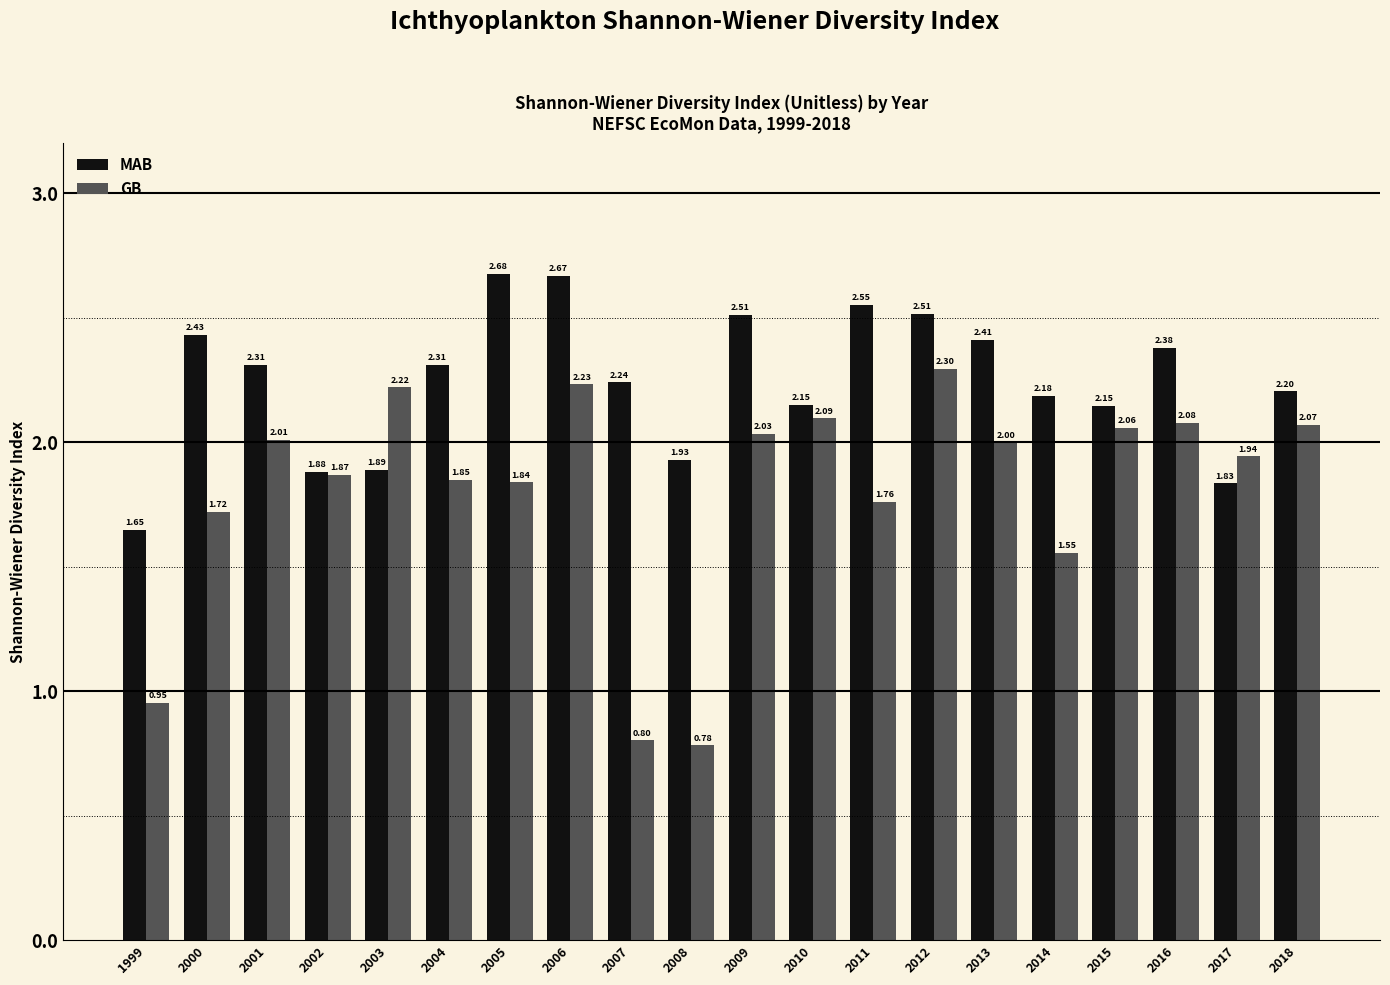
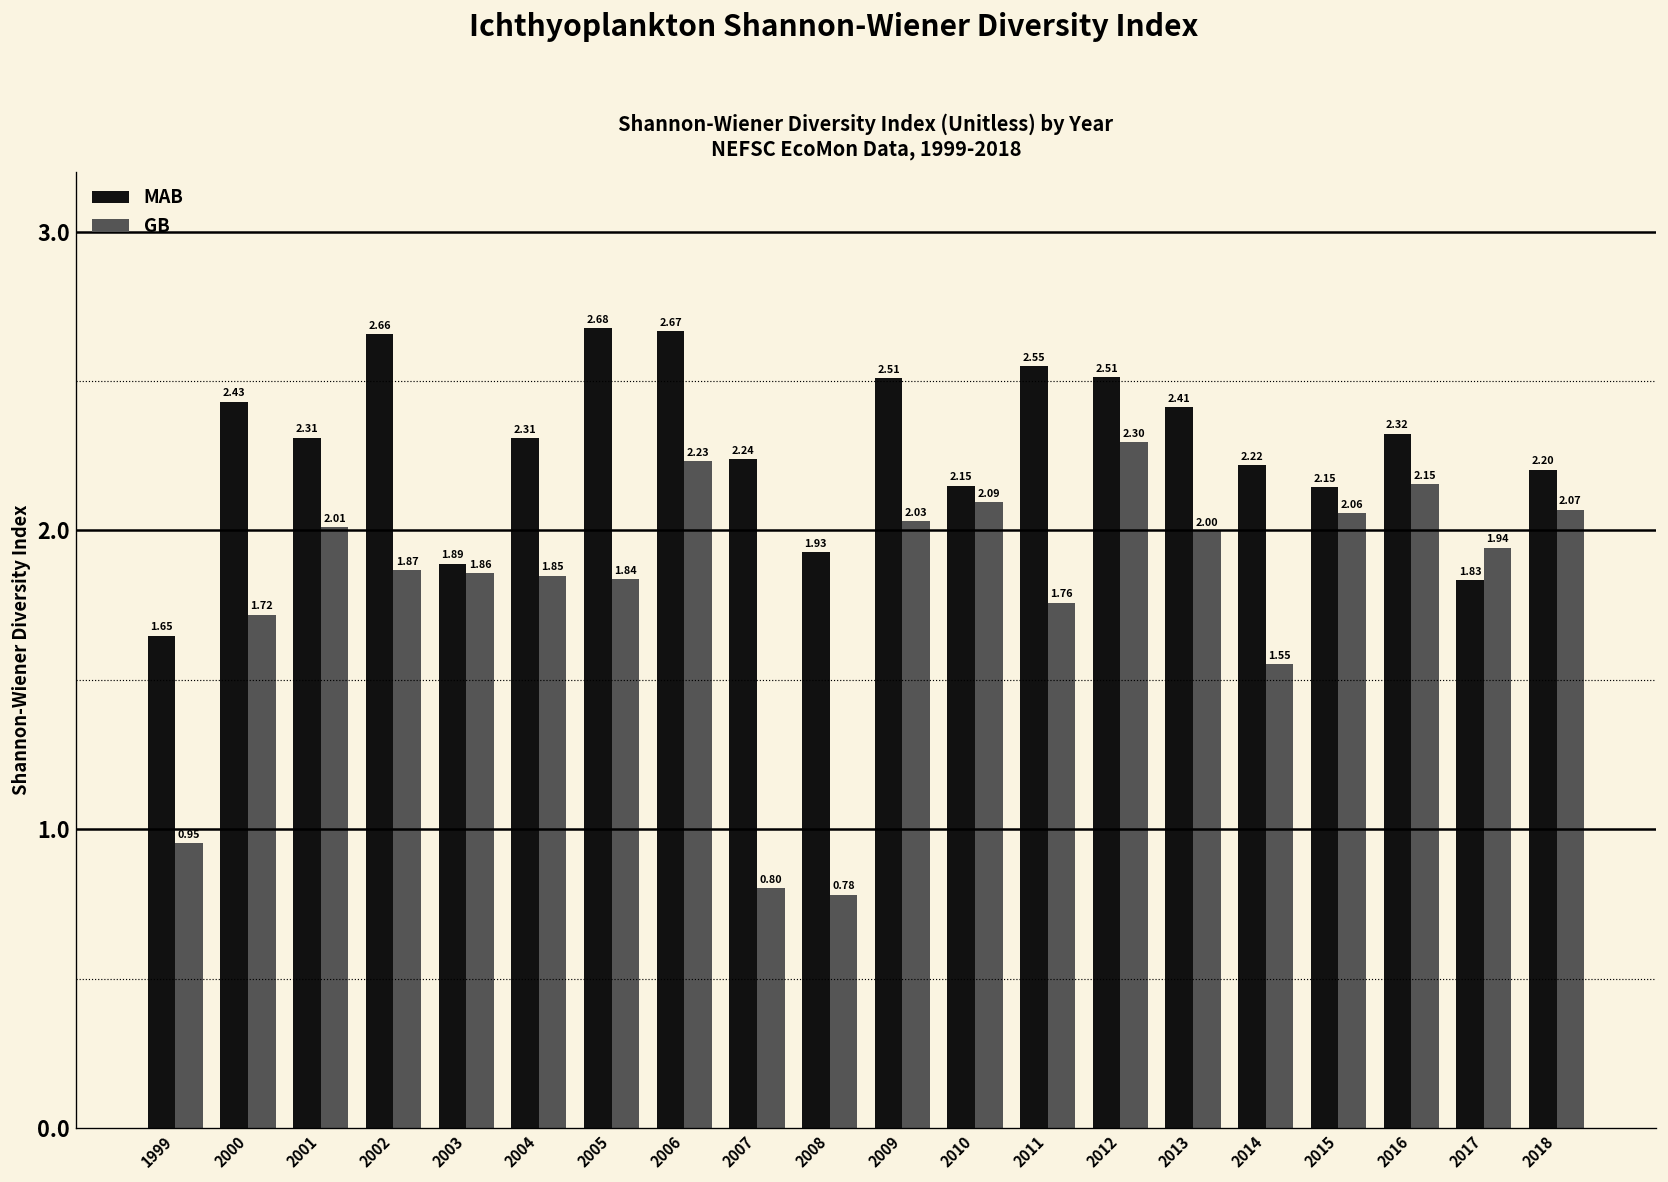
  {
    "MAB": {
      "1999": 1.65,
      "2000": 2.43,
      "2001": 2.31,
-     "2002": 1.88,
+     "2002": 2.66,
      "2003": 1.89,
      "2004": 2.31,
      "2005": 2.68,
      "2006": 2.67,
      "2007": 2.24,
      "2008": 1.93,
      "2009": 2.51,
      "2010": 2.15,
      "2011": 2.55,
      "2012": 2.51,
      "2013": 2.41,
-     "2014": 2.18,
+     "2014": 2.22,
      "2015": 2.15,
-     "2016": 2.38,
+     "2016": 2.32,
      "2017": 1.83,
      "2018": 2.20
    },
    "GB": {
      "1999": 0.95,
      "2000": 1.72,
      "2001": 2.01,
      "2002": 1.87,
-     "2003": 2.22,
+     "2003": 1.86,
      "2004": 1.85,
      "2005": 1.84,
      "2006": 2.23,
      "2007": 0.80,
      "2008": 0.78,
      "2009": 2.03,
      "2010": 2.09,
      "2011": 1.76,
      "2012": 2.30,
      "2013": 2.00,
      "2014": 1.55,
      "2015": 2.06,
-     "2016": 2.08,
+     "2016": 2.15,
      "2017": 1.94,
      "2018": 2.07
    }
  }
